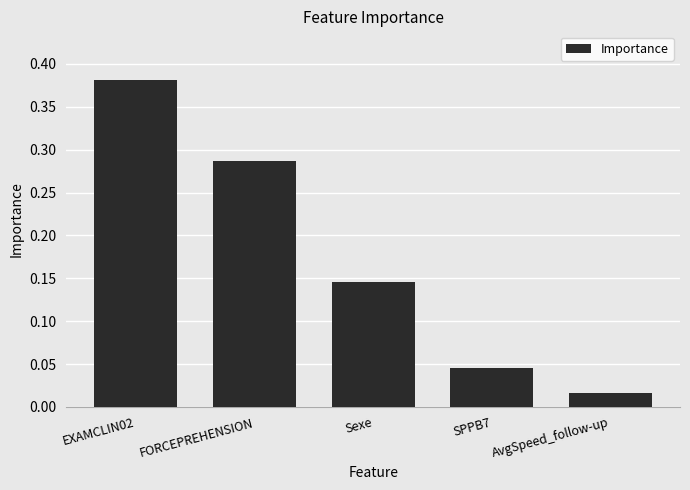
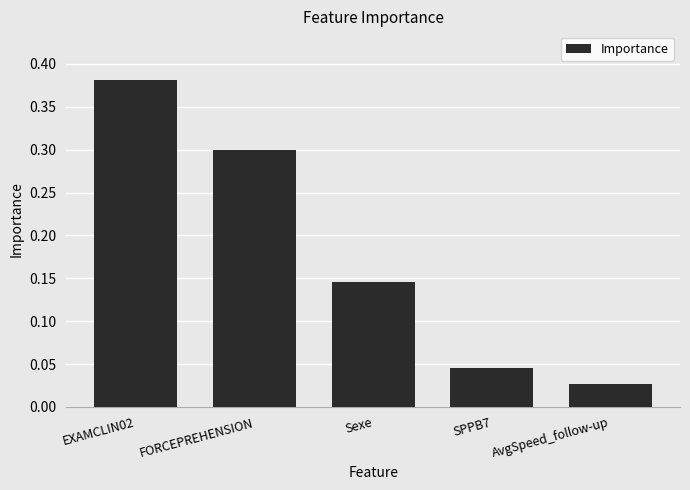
  {
    "EXAMCLIN02": 0.38,
-   "FORCEPREHENSION": 0.29,
+   "FORCEPREHENSION": 0.30,
    "Sexe": 0.15,
    "SPPB7": 0.05,
-   "AvgSpeed_follow-up": 0.02
+   "AvgSpeed_follow-up": 0.03
  }
